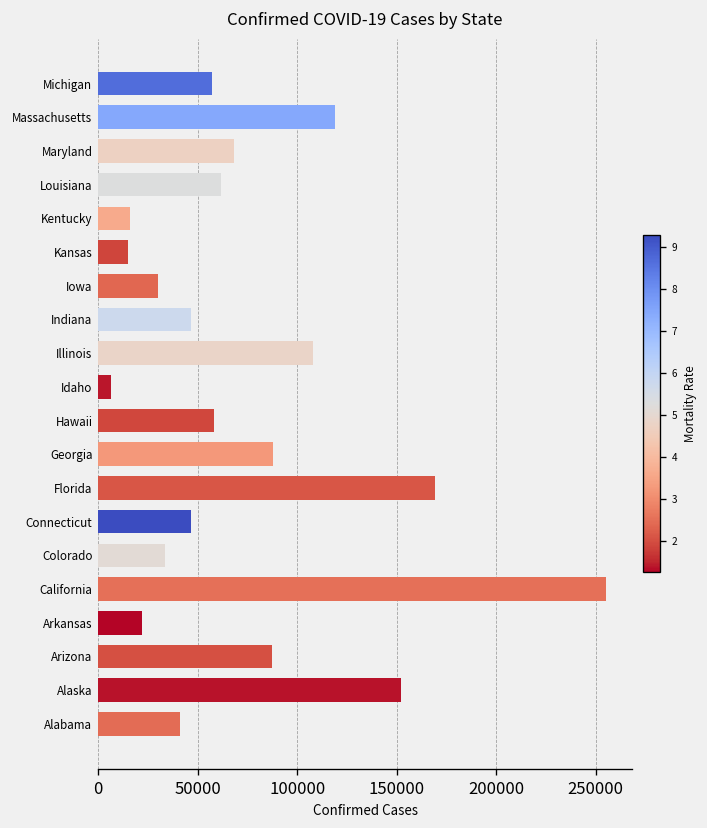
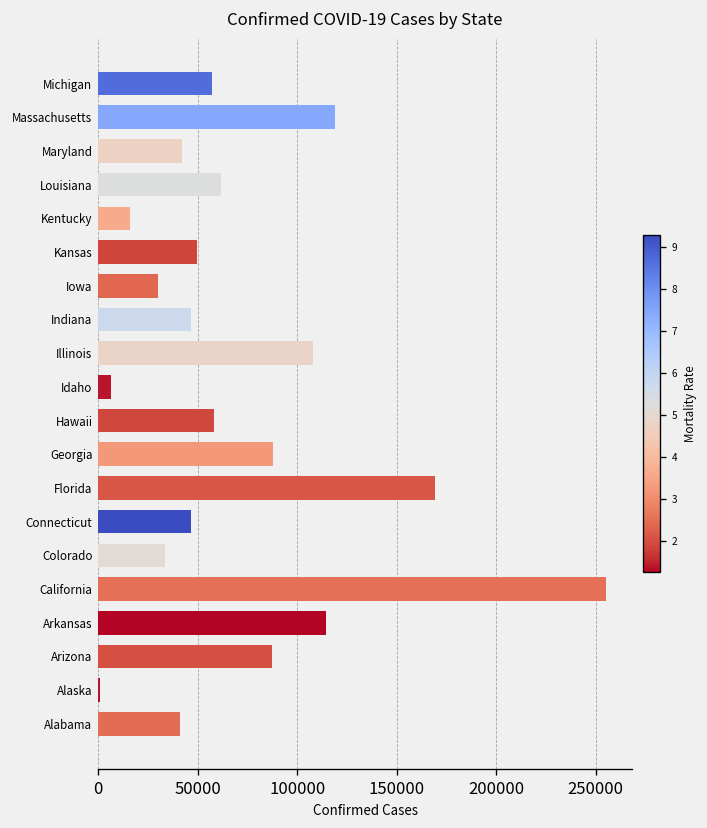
  {
    "Michigan": 57000,
    "Massachusetts": 119000,
-   "Maryland": 68000,
+   "Maryland": 42000,
    "Louisiana": 62000,
    "Kentucky": 16000,
-   "Kansas": 15000,
+   "Kansas": 50000,
    "Iowa": 30000,
    "Indiana": 46000,
    "Illinois": 108000,
    "Idaho": 7000,
    "Hawaii": 58000,
    "Georgia": 88000,
    "Florida": 169000,
    "Connecticut": 47000,
    "Colorado": 33000,
    "California": 255000,
-   "Arkansas": 22000,
+   "Arkansas": 114000,
    "Arizona": 87000,
-   "Alaska": 152000,
+   "Alaska": 1000,
    "Alabama": 41000
  }
